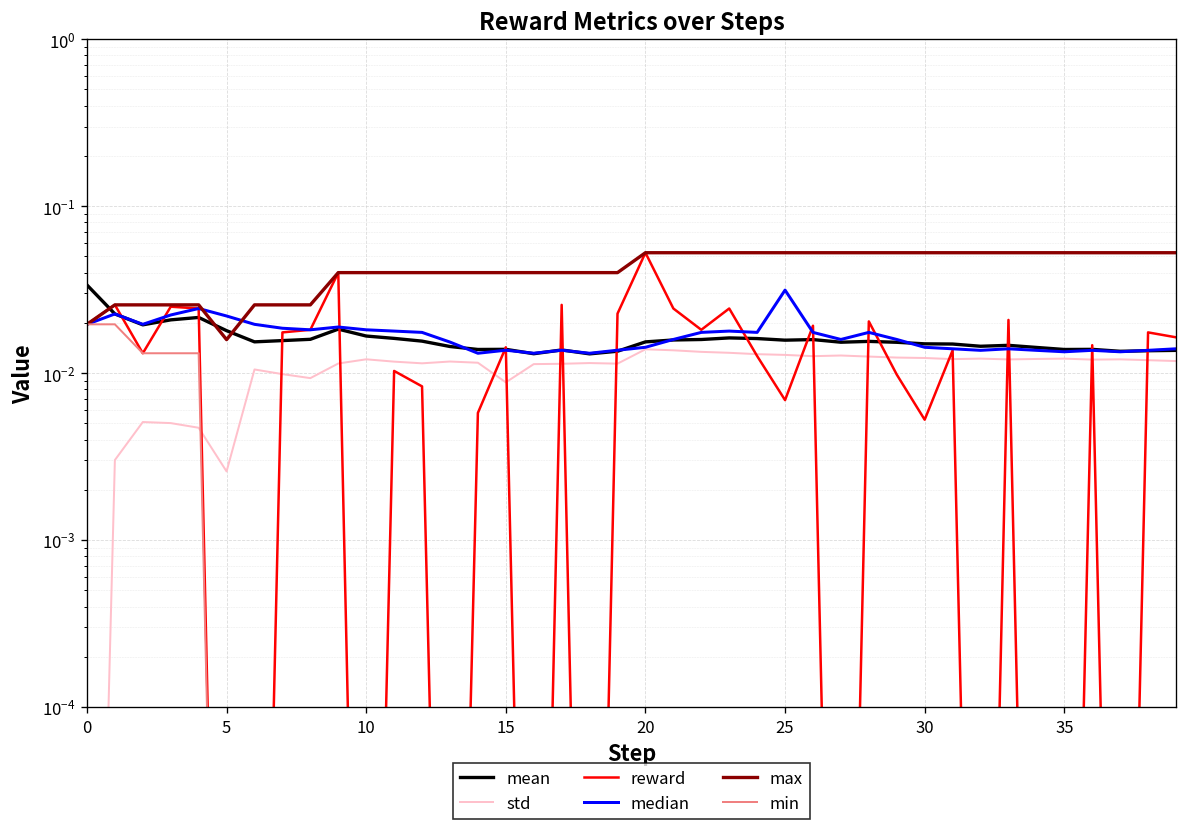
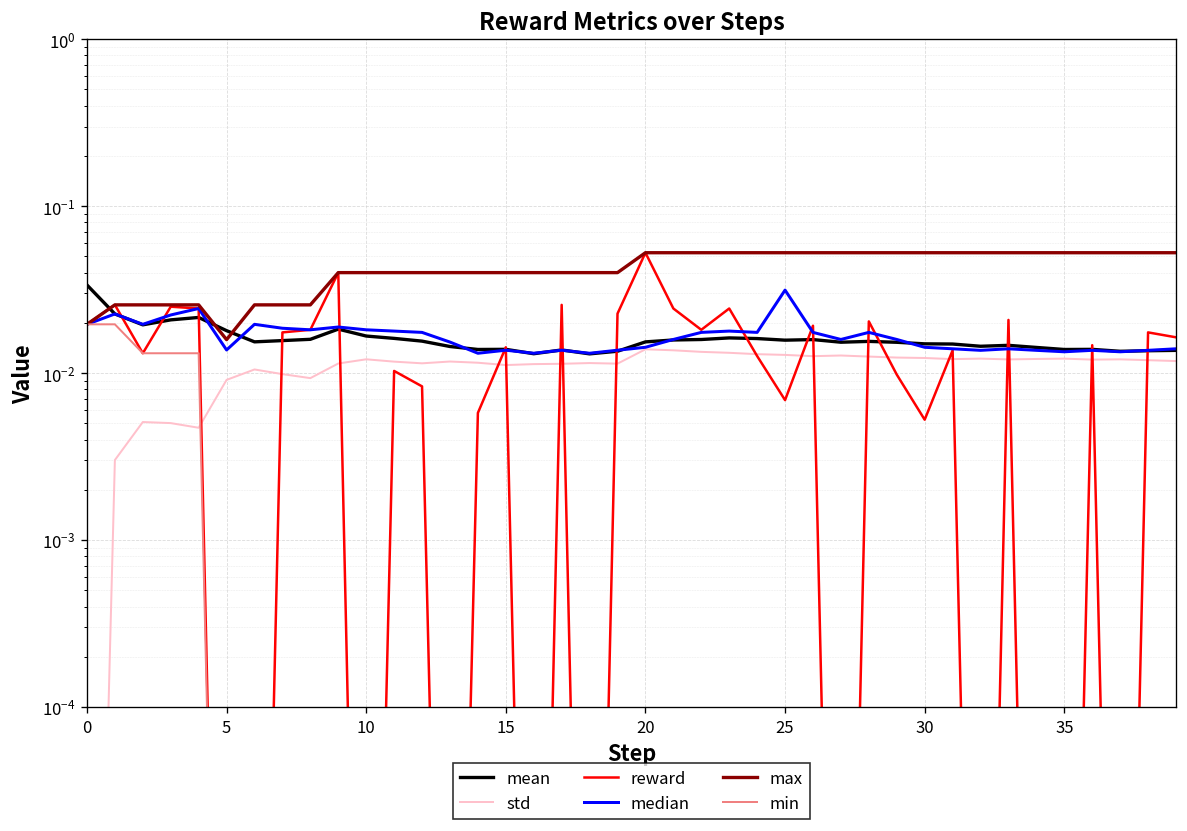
  {
    "mean": {
      "0": 0.034,
      "5": 0.018,
      "10": 0.017,
      "20": 0.015,
      "25": 0.016,
      "30": 0.015
    },
    "std": {
-     "5": 0.0026,
+     "5": 0.009,
      "10": 0.012,
-     "15": 0.009,
+     "15": 0.011,
      "25": 0.013,
      "30": 0.012,
      "35": 0.012
    },
    "reward": {
      "25": 0.007,
      "30": 0.0053
    },
    "median": {
-     "5": 0.022,
+     "5": 0.014,
      "10": 0.018,
      "25": 0.031,
      "30": 0.014
    },
    "max": {
      "5": 0.016,
      "10": 0.040,
      "15": 0.040,
      "25": 0.053,
      "30": 0.053,
      "35": 0.053
    }
  }
